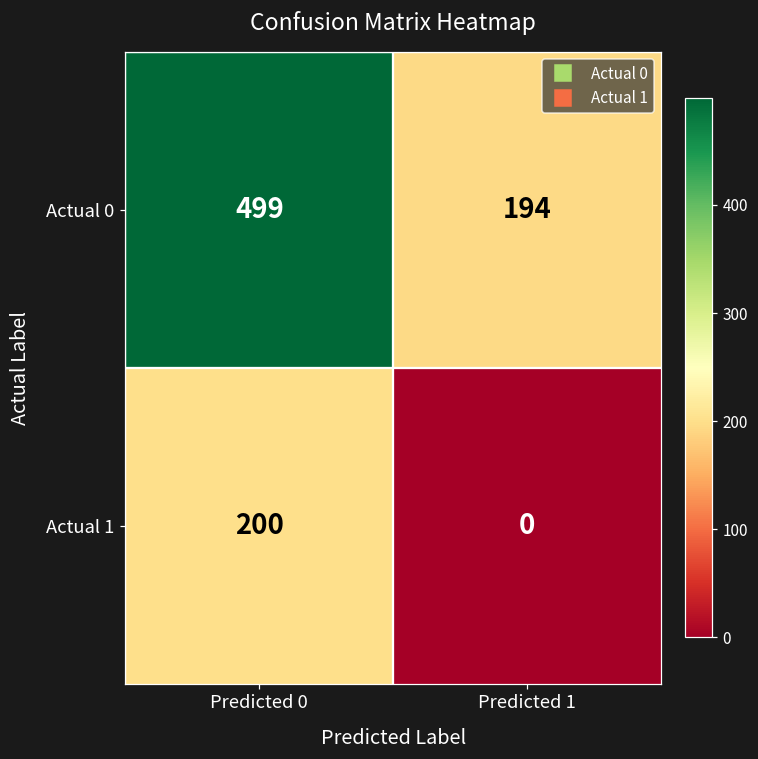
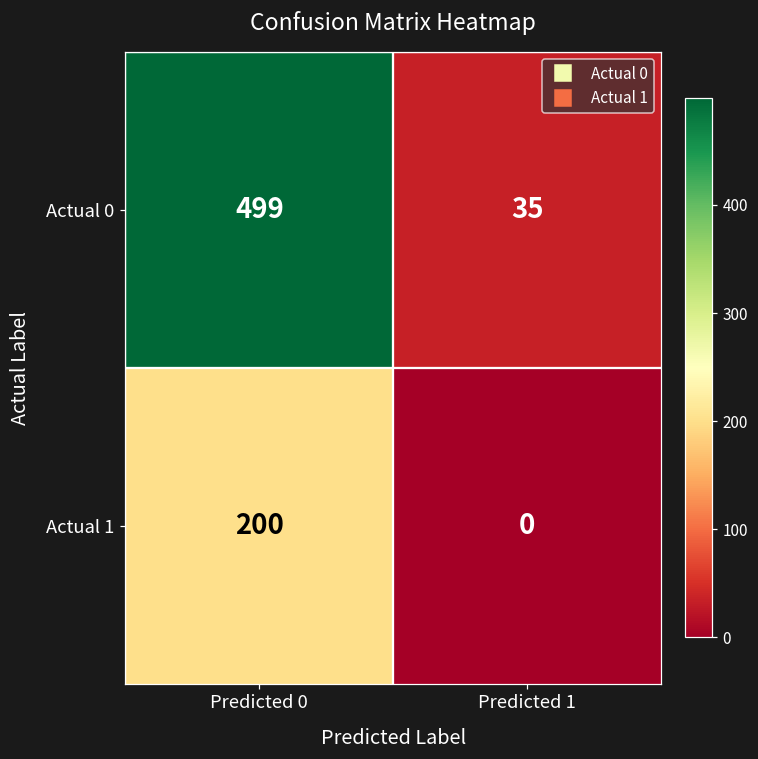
  {
    "Actual 0": {
      "Predicted 0": 499,
-     "Predicted 1": 194
+     "Predicted 1": 35
    },
    "Actual 1": {
      "Predicted 0": 200,
      "Predicted 1": 0
    }
  }
